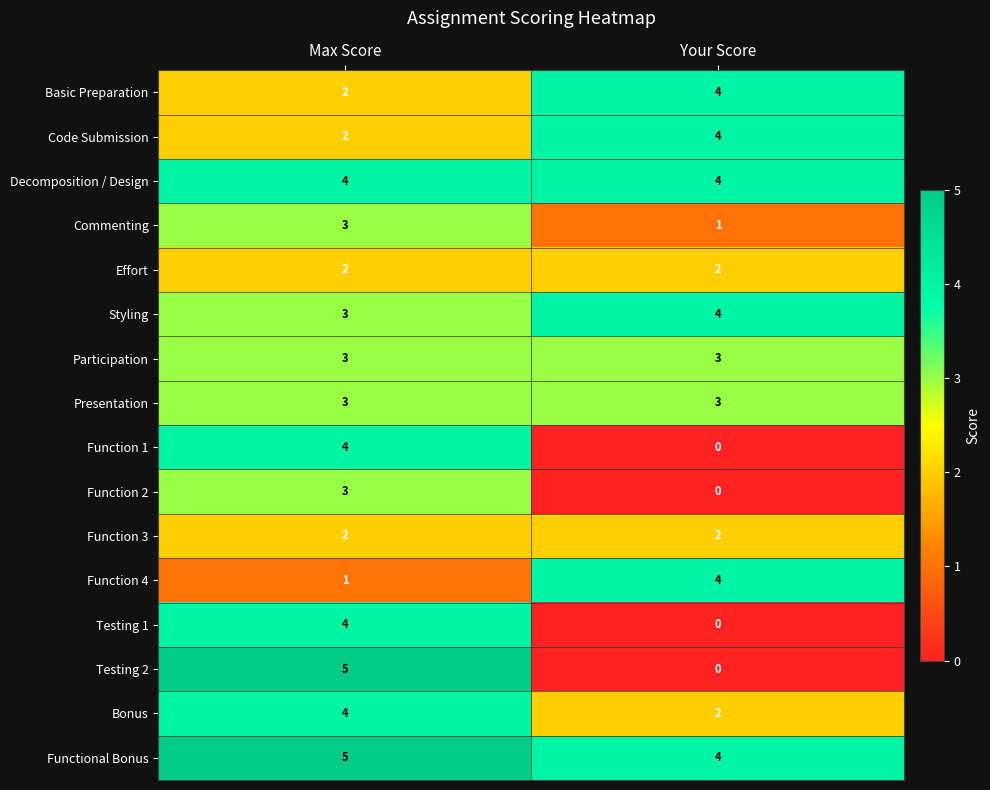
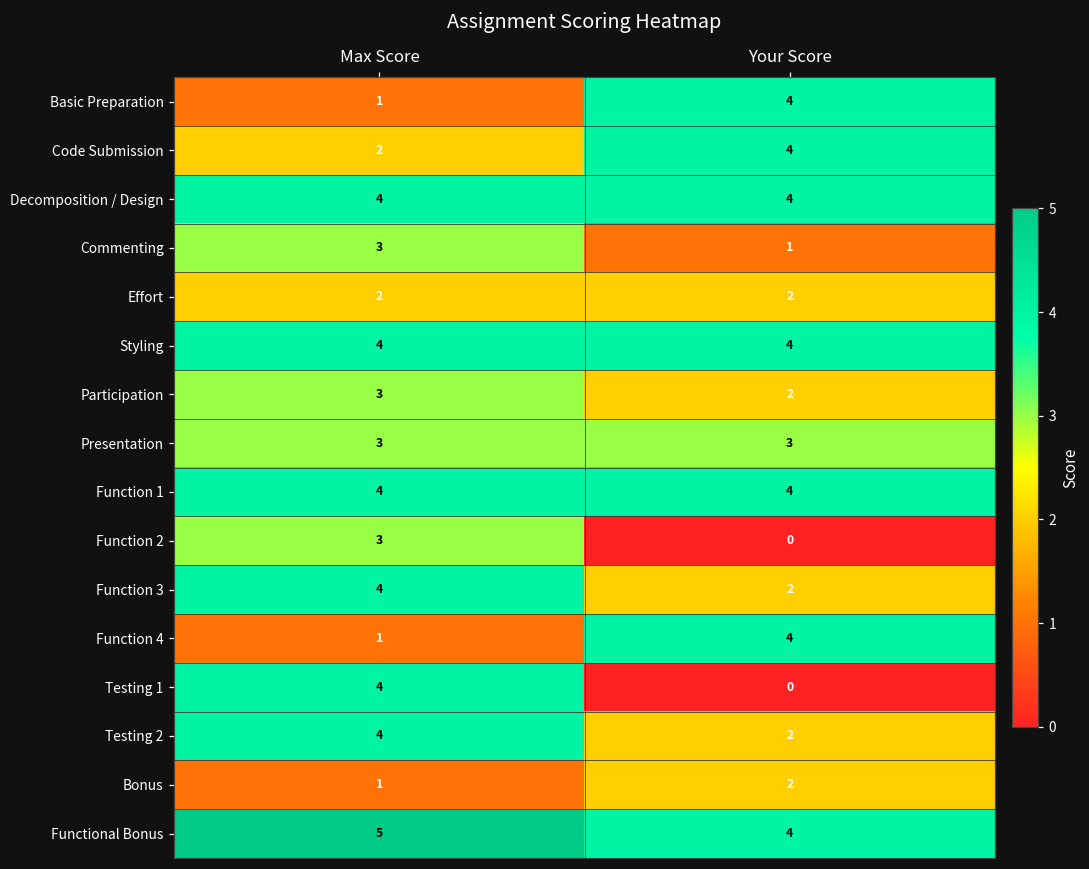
  {
    "Basic Preparation": {
-     "Max Score": 2,
+     "Max Score": 1,
      "Your Score": 4
    },
    "Code Submission": {
      "Max Score": 2,
      "Your Score": 4
    },
    "Decomposition / Design": {
      "Max Score": 4,
      "Your Score": 4
    },
    "Commenting": {
      "Max Score": 3,
      "Your Score": 1
    },
    "Effort": {
      "Max Score": 2,
      "Your Score": 2
    },
    "Styling": {
-     "Max Score": 3,
+     "Max Score": 4,
      "Your Score": 4
    },
    "Participation": {
      "Max Score": 3,
-     "Your Score": 3
+     "Your Score": 2
    },
    "Presentation": {
      "Max Score": 3,
      "Your Score": 3
    },
    "Function 1": {
      "Max Score": 4,
-     "Your Score": 0
+     "Your Score": 4
    },
    "Function 2": {
      "Max Score": 3,
      "Your Score": 0
    },
    "Function 3": {
-     "Max Score": 2,
+     "Max Score": 4,
      "Your Score": 2
    },
    "Function 4": {
      "Max Score": 1,
      "Your Score": 4
    },
    "Testing 1": {
      "Max Score": 4,
      "Your Score": 0
    },
    "Testing 2": {
-     "Max Score": 5,
-     "Your Score": 0
+     "Max Score": 4,
+     "Your Score": 2
    },
    "Bonus": {
-     "Max Score": 4,
+     "Max Score": 1,
      "Your Score": 2
    },
    "Functional Bonus": {
      "Max Score": 5,
      "Your Score": 4
    }
  }
